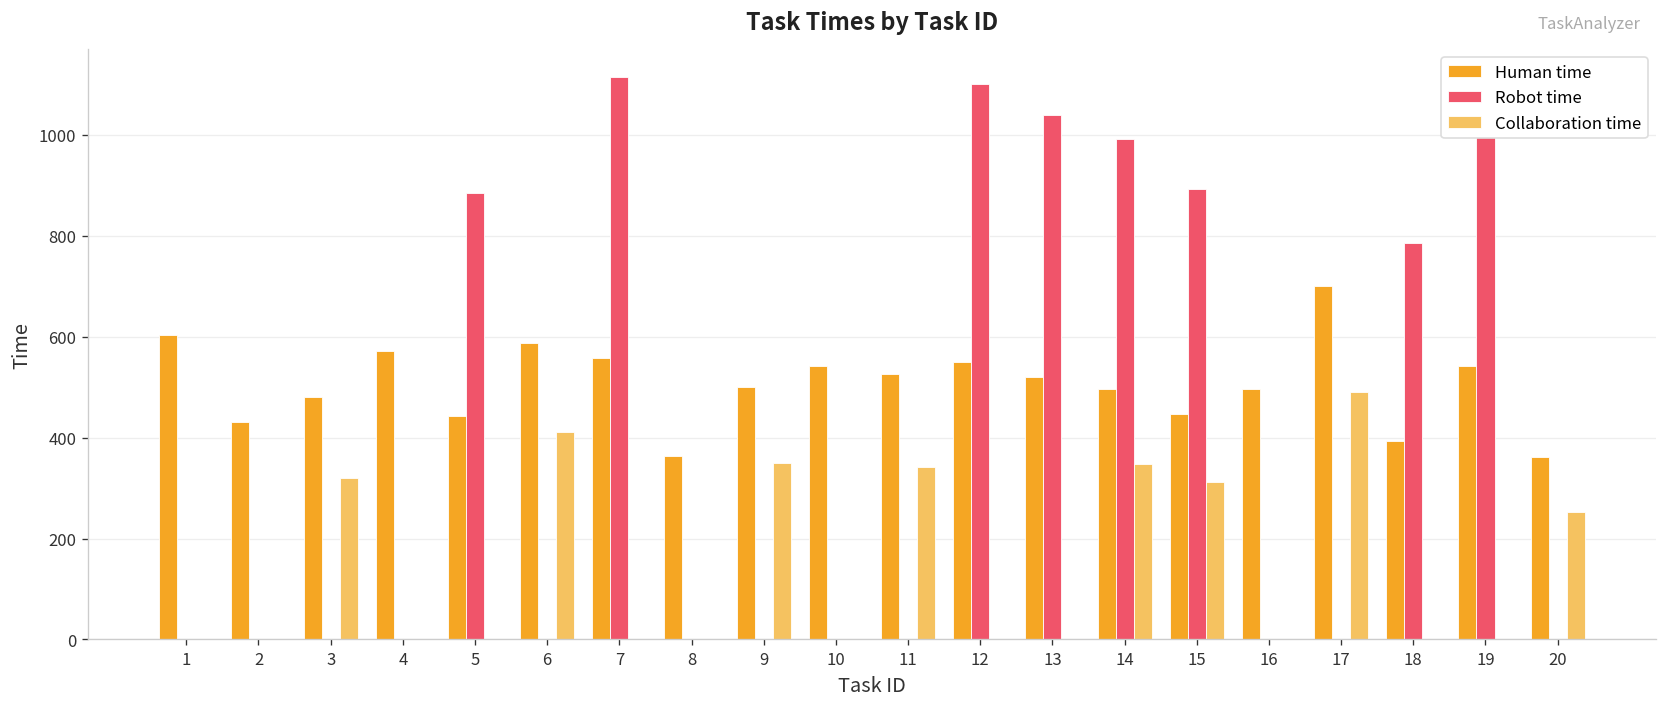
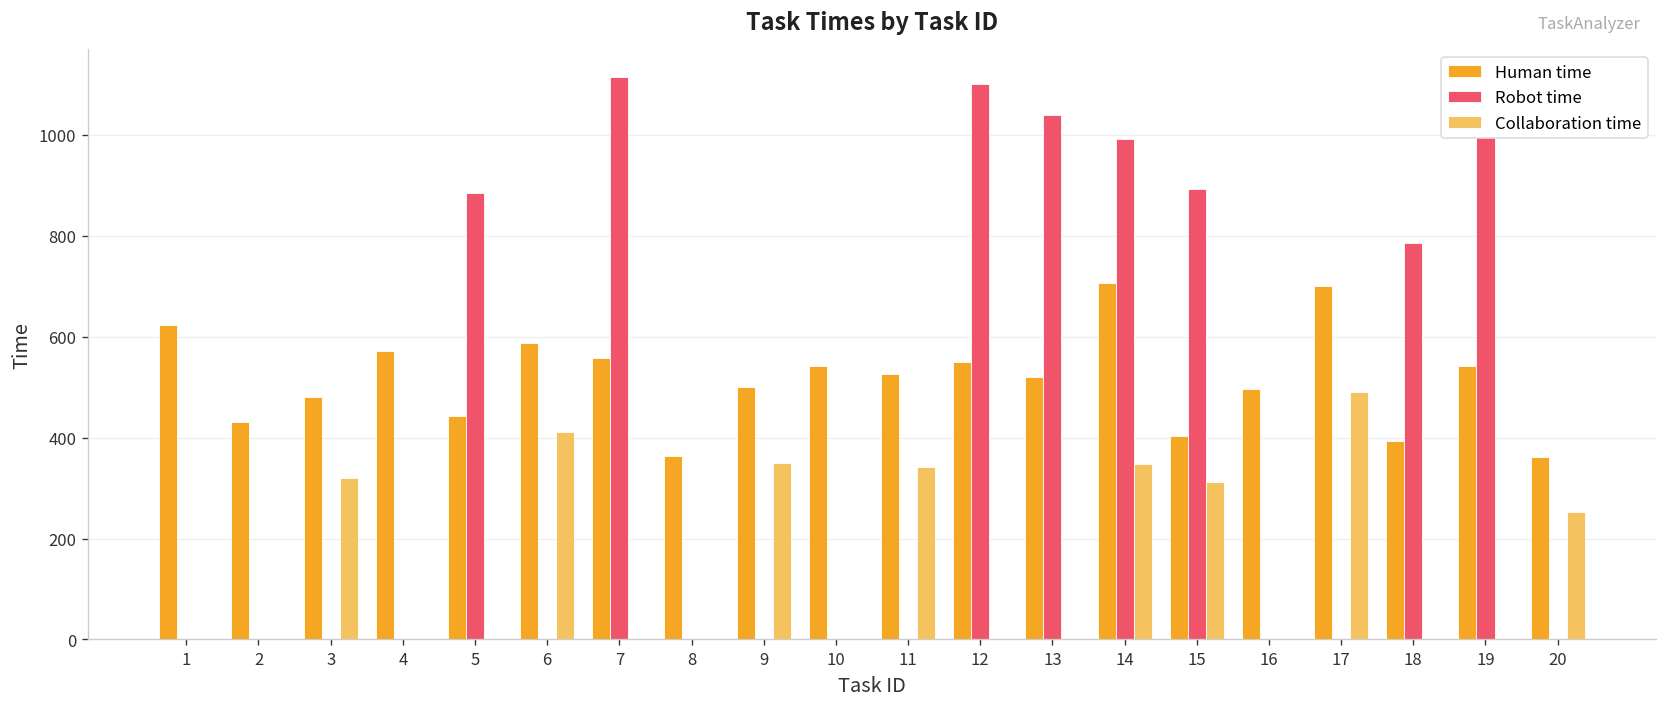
  {
    "Human time": {
-     "1": 600,
+     "1": 620,
      "2": 430,
      "3": 480,
      "4": 570,
      "5": 440,
      "6": 590,
      "7": 560,
      "8": 360,
      "9": 500,
      "10": 540,
      "11": 530,
      "12": 550,
      "13": 520,
-     "14": 500,
-     "15": 450,
+     "14": 710,
+     "15": 400,
      "16": 500,
      "17": 700,
      "18": 390,
      "19": 540,
      "20": 360
    },
    "Robot time": {
      "1": 0,
      "2": 0,
      "3": 0,
      "4": 0,
      "5": 880,
      "6": 0,
      "7": 1110,
      "8": 0,
      "9": 0,
      "10": 0,
      "11": 0,
      "12": 1100,
      "13": 1040,
      "14": 990,
      "15": 890,
      "16": 0,
      "17": 0,
      "18": 790,
      "20": 0
    },
    "Collaboration time": {
      "1": 0,
      "2": 0,
      "3": 320,
      "4": 0,
      "5": 0,
      "6": 410,
      "7": 0,
      "8": 0,
      "9": 350,
      "10": 0,
      "11": 340,
      "12": 0,
      "13": 0,
      "14": 350,
      "15": 310,
      "16": 0,
      "17": 490,
      "18": 0,
      "19": 0,
      "20": 250
    }
  }
